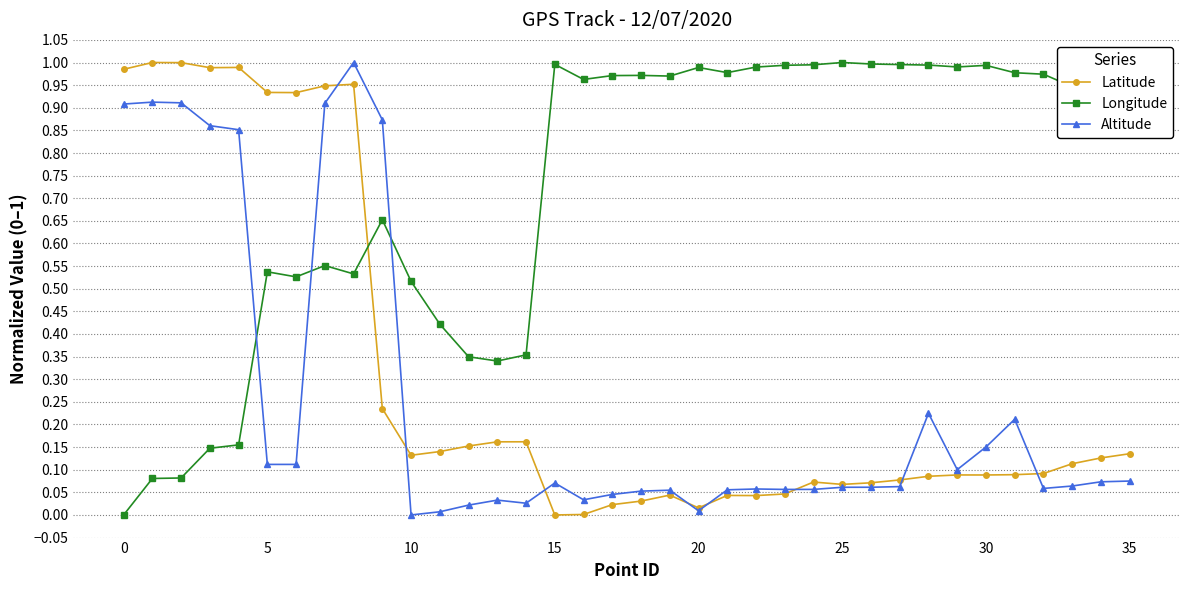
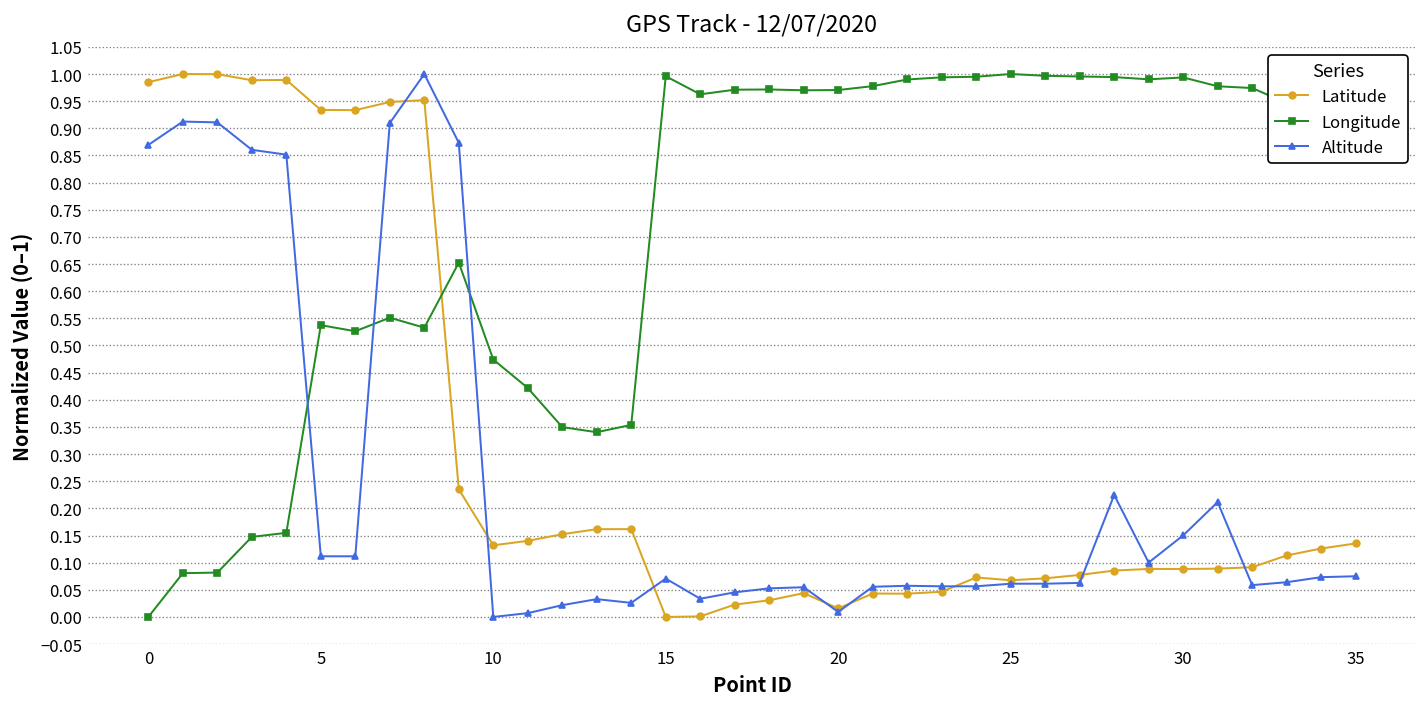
  {
    "Latitude": {
      "0": 0.99,
      "5": 0.93,
      "10": 0.13,
      "15": 0.00,
      "20": 0.02,
      "25": 0.07,
      "30": 0.09,
      "35": 0.14
    },
    "Longitude": {
      "0": 0.00,
      "5": 0.54,
-     "10": 0.52,
+     "10": 0.47,
      "15": 1.00,
-     "20": 0.99,
+     "20": 0.97,
      "25": 1.00,
      "30": 0.99
    },
    "Altitude": {
-     "0": 0.91,
+     "0": 0.87,
      "5": 0.11,
      "10": 0.00,
      "15": 0.07,
      "20": 0.01,
      "25": 0.06,
      "30": 0.15,
      "35": 0.07
    }
  }
